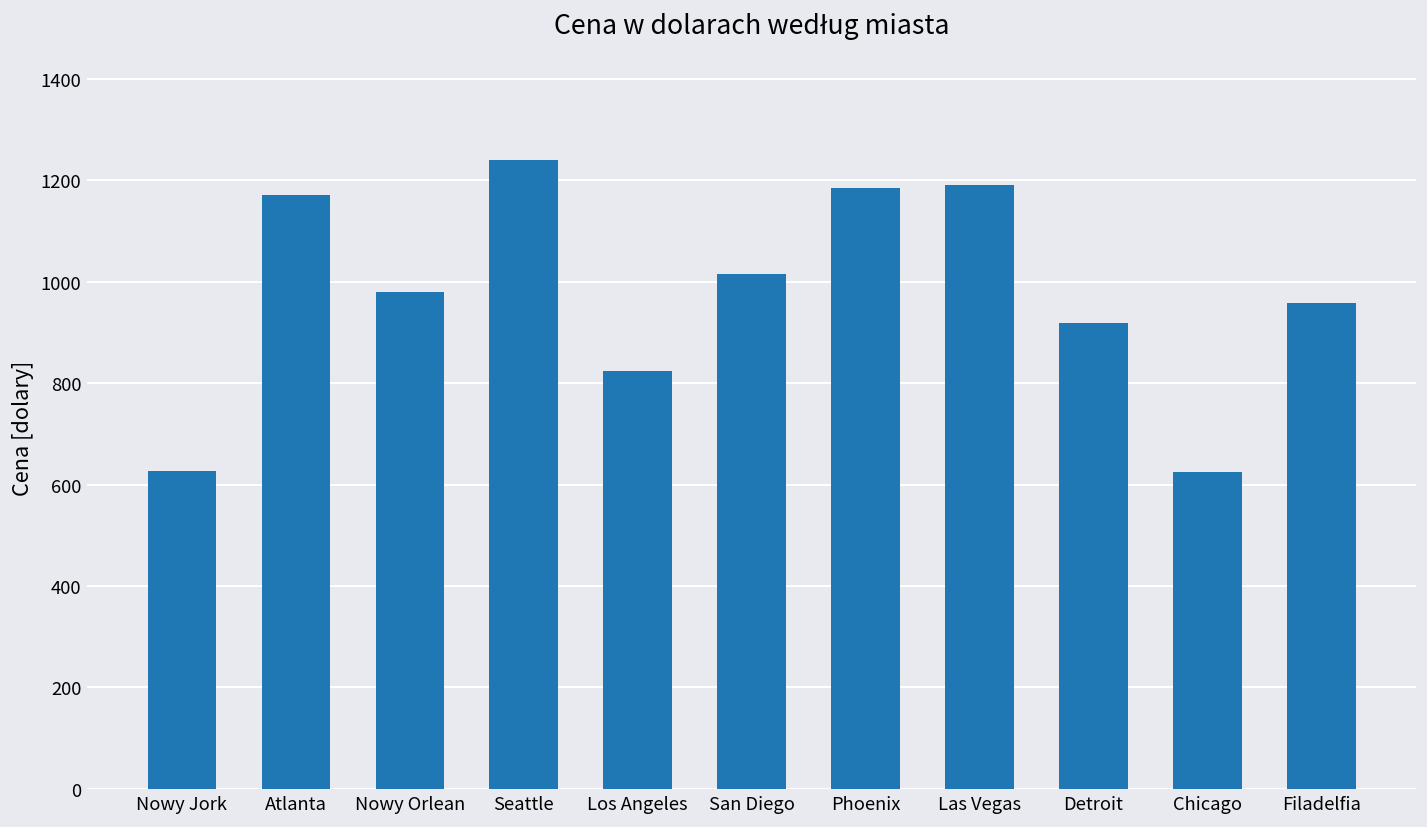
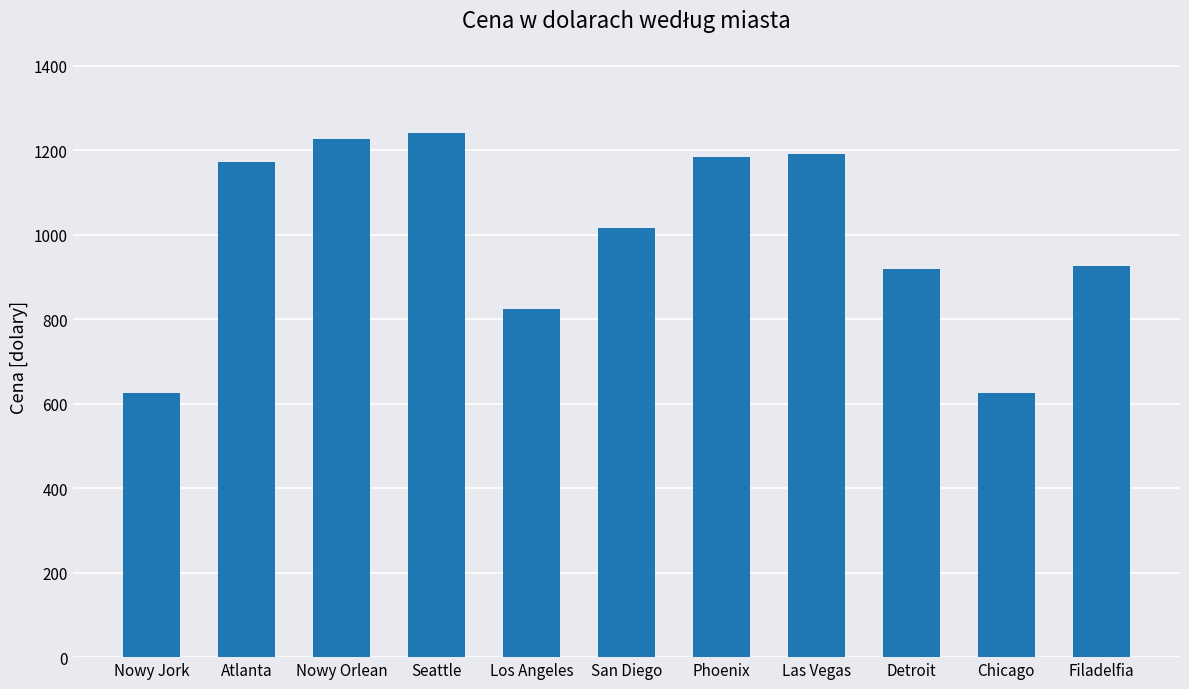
  {
    "Nowy Jork": 630,
    "Atlanta": 1170,
-   "Nowy Orlean": 980,
+   "Nowy Orlean": 1230,
    "Seattle": 1240,
    "Los Angeles": 830,
    "San Diego": 1020,
    "Phoenix": 1190,
    "Las Vegas": 1190,
    "Detroit": 920,
    "Chicago": 630,
-   "Filadelfia": 960
+   "Filadelfia": 930
  }
